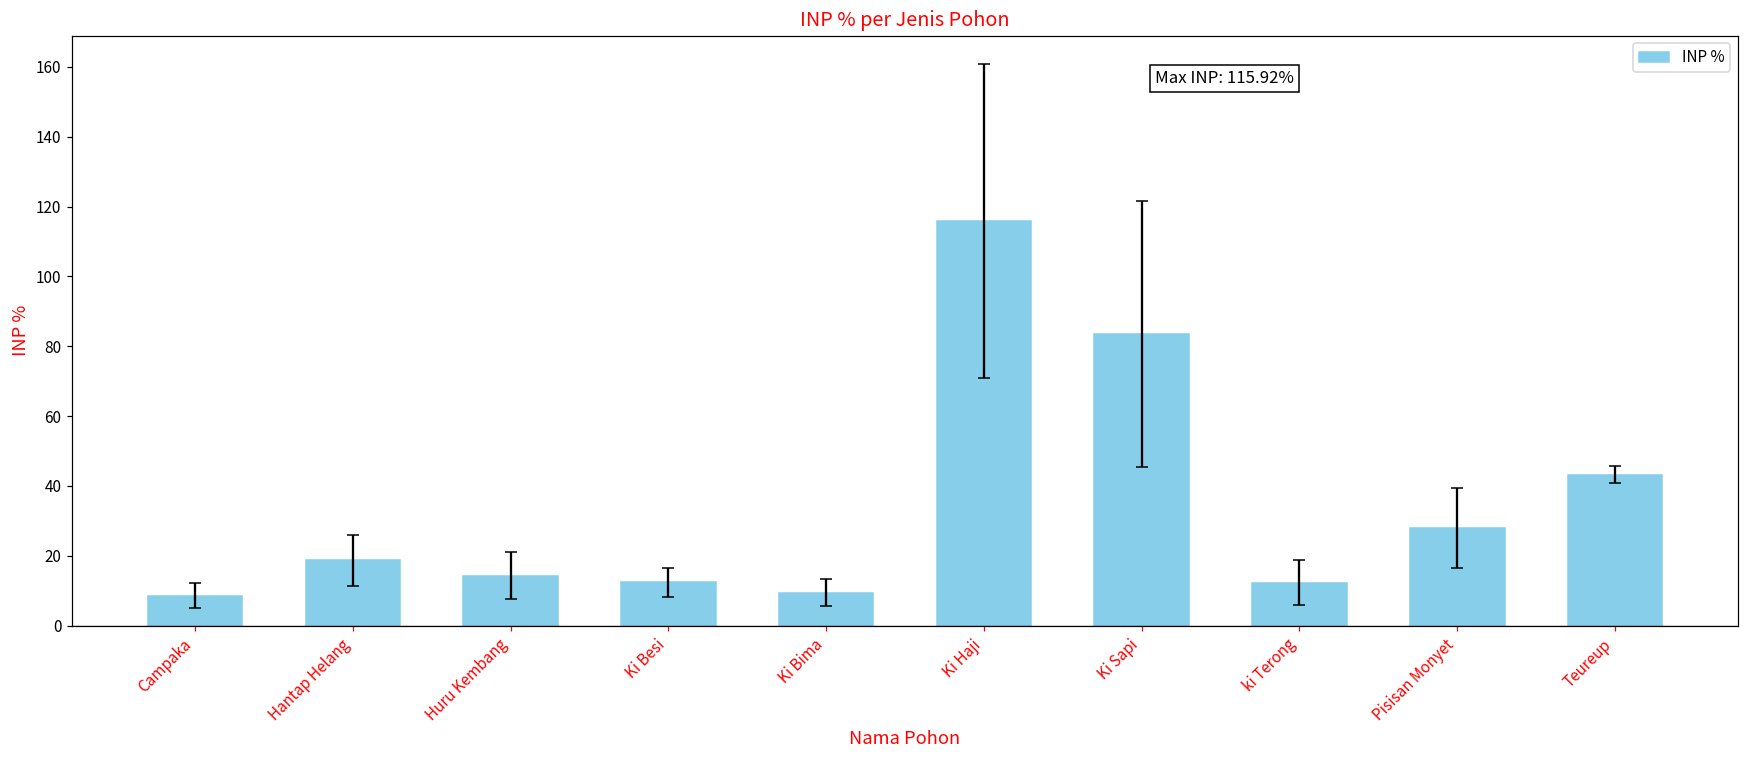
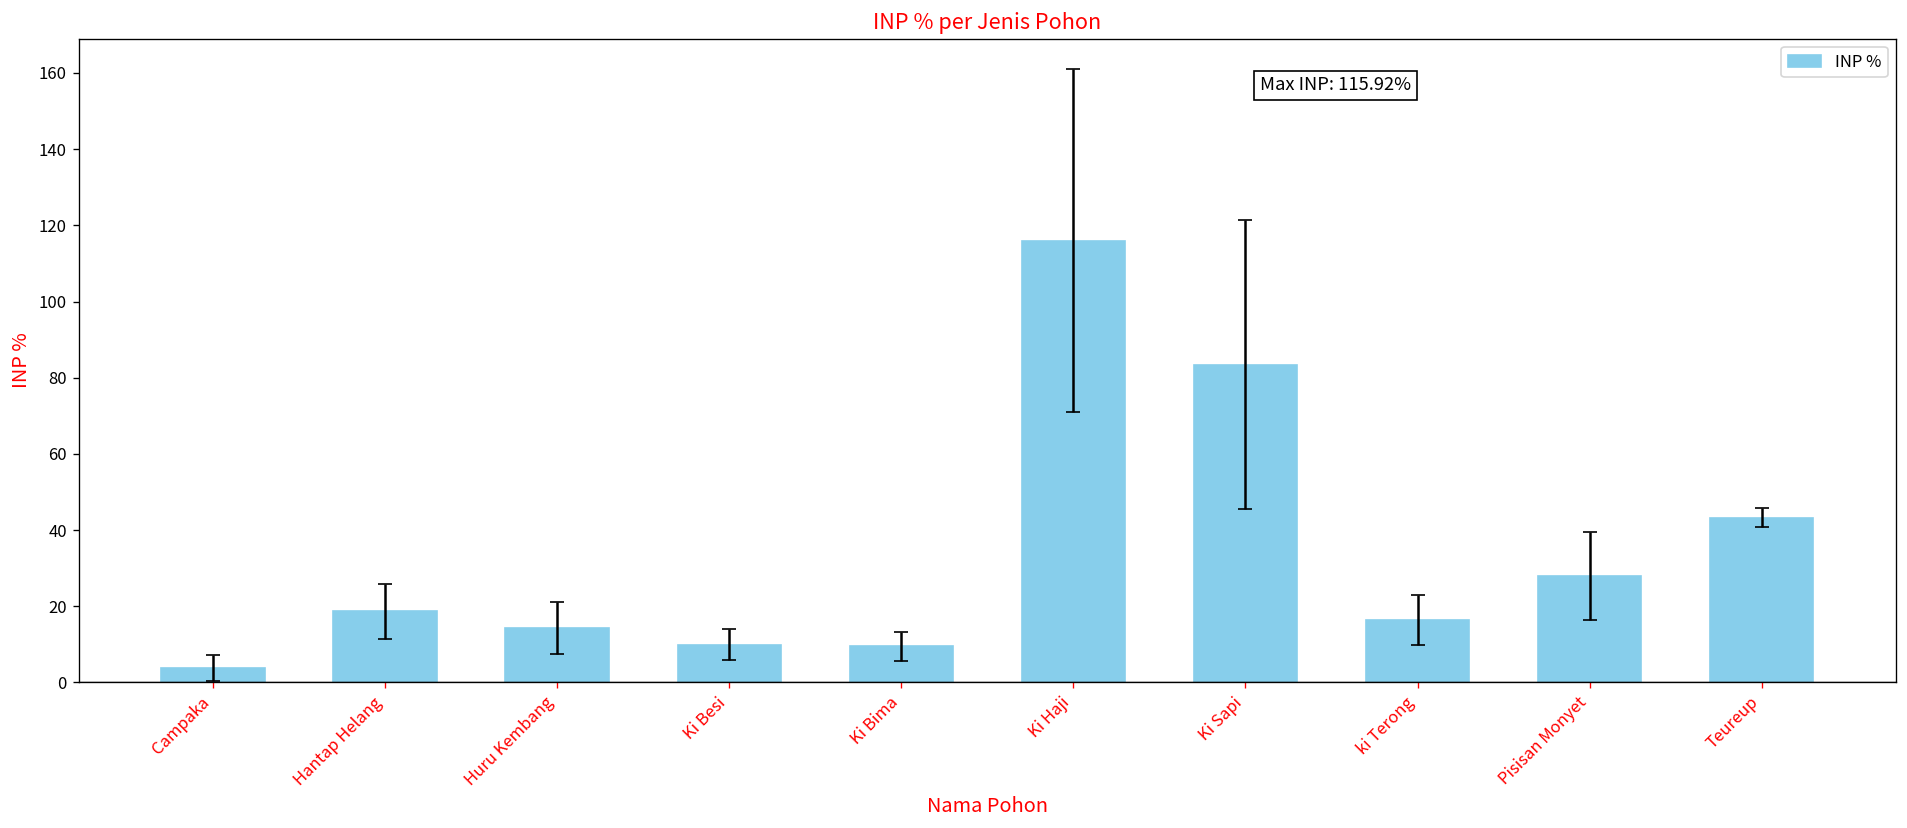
  {
    "INP %": {
-     "Campaka": 9,
+     "Campaka": 4,
      "Hantap Helang": 19,
      "Huru Kembang": 14,
-     "Ki Besi": 12,
+     "Ki Besi": 10,
      "Ki Bima": 9,
      "Ki Haji": 116,
      "Ki Sapi": 83,
-     "ki Terong": 12,
+     "ki Terong": 16,
      "Pisisan Monyet": 28,
      "Teureup": 43
    }
  }
